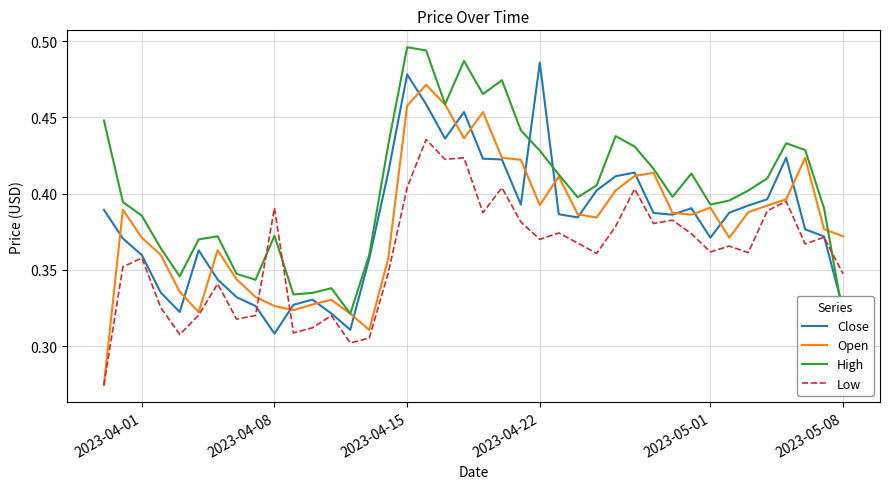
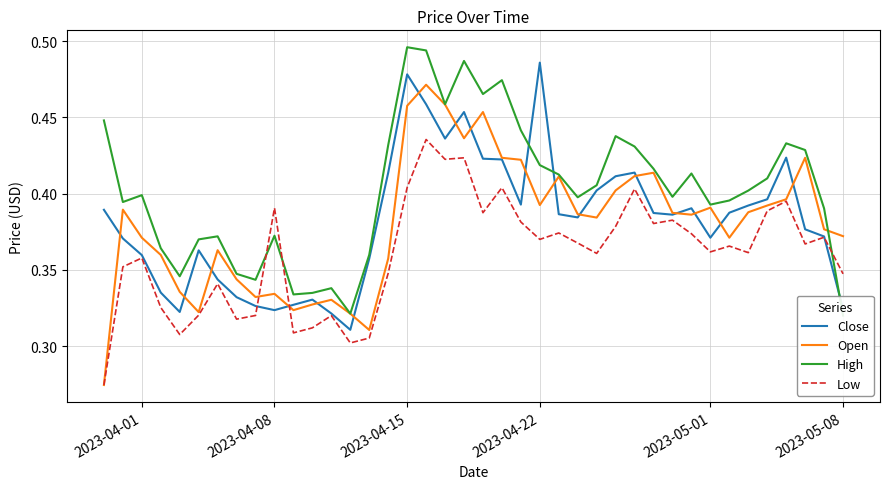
  {
    "Close": {
      "2023-04-01": 0.360,
-     "2023-04-08": 0.308,
+     "2023-04-08": 0.324,
      "2023-04-15": 0.478,
      "2023-04-22": 0.486,
      "2023-05-01": 0.371
    },
    "Open": {
      "2023-04-01": 0.371,
-     "2023-04-08": 0.326,
+     "2023-04-08": 0.334,
      "2023-04-15": 0.458,
      "2023-04-22": 0.393,
      "2023-05-01": 0.391,
      "2023-05-08": 0.372
    },
    "High": {
-     "2023-04-01": 0.386,
+     "2023-04-01": 0.399,
      "2023-04-08": 0.372,
      "2023-04-15": 0.496,
-     "2023-04-22": 0.428,
+     "2023-04-22": 0.419,
      "2023-05-01": 0.393
    },
    "Low": {
      "2023-04-01": 0.358,
      "2023-04-08": 0.391,
      "2023-04-15": 0.404,
      "2023-04-22": 0.370,
      "2023-05-01": 0.362,
      "2023-05-08": 0.347
    }
  }
